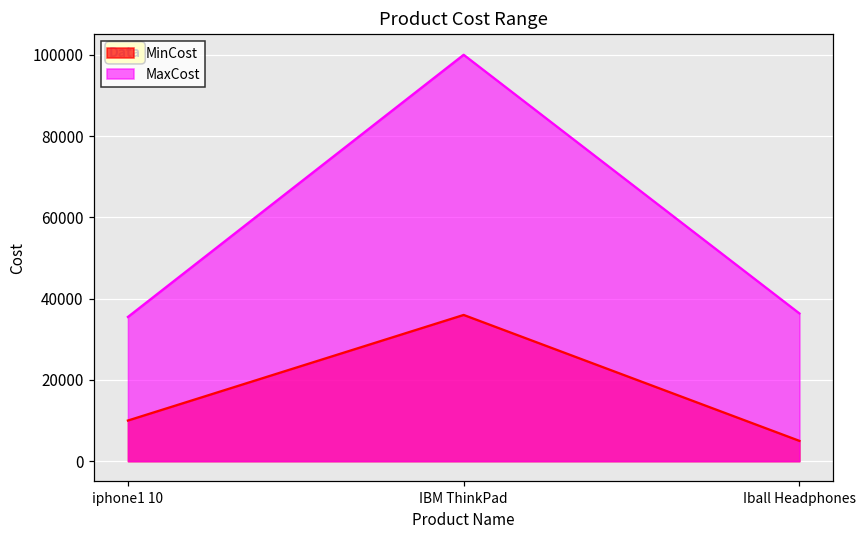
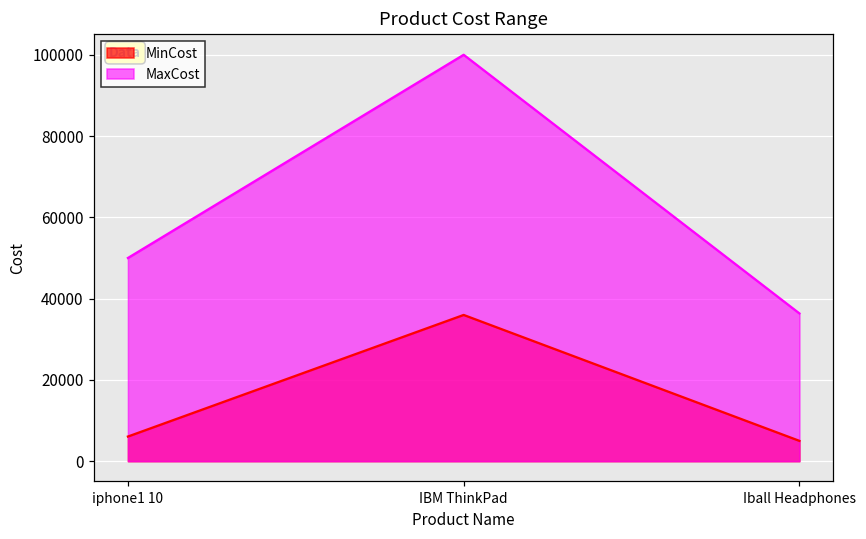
  {
    "MinCost": {
-     "iphone1 10": 10000,
+     "iphone1 10": 6000,
      "IBM ThinkPad": 36000,
      "Iball Headphones": 5000
    },
    "MaxCost": {
-     "iphone1 10": 35000,
+     "iphone1 10": 50000,
      "IBM ThinkPad": 100000,
      "Iball Headphones": 36000
    }
  }
